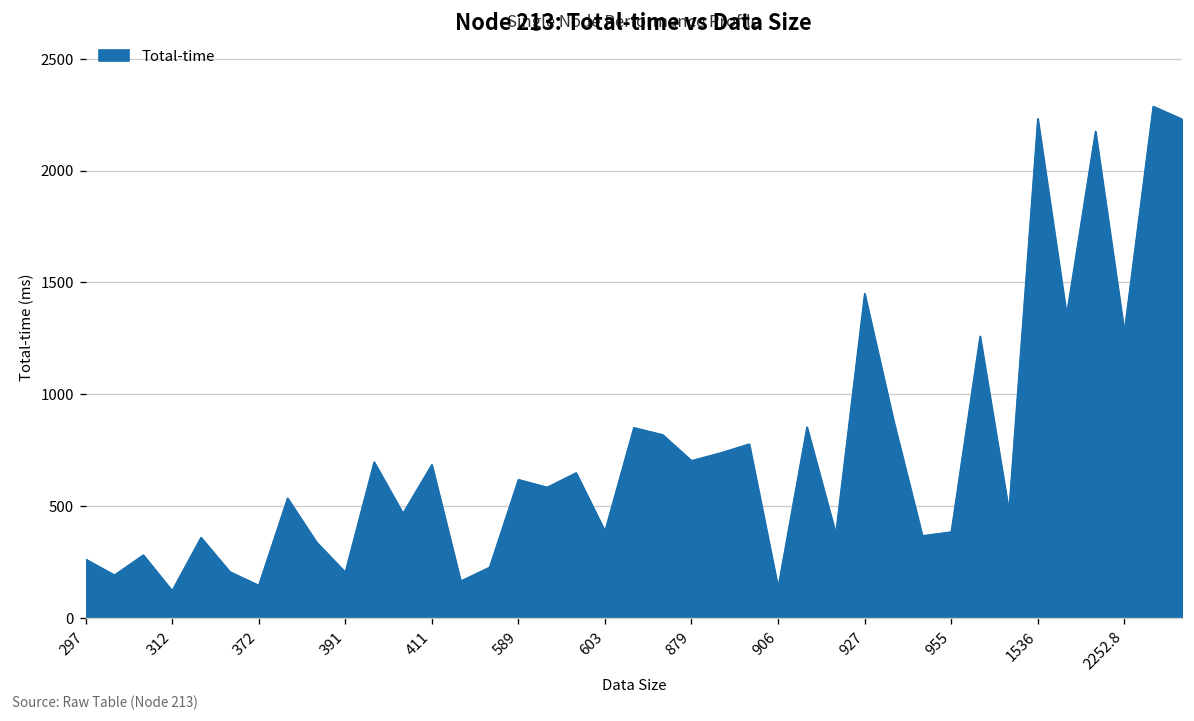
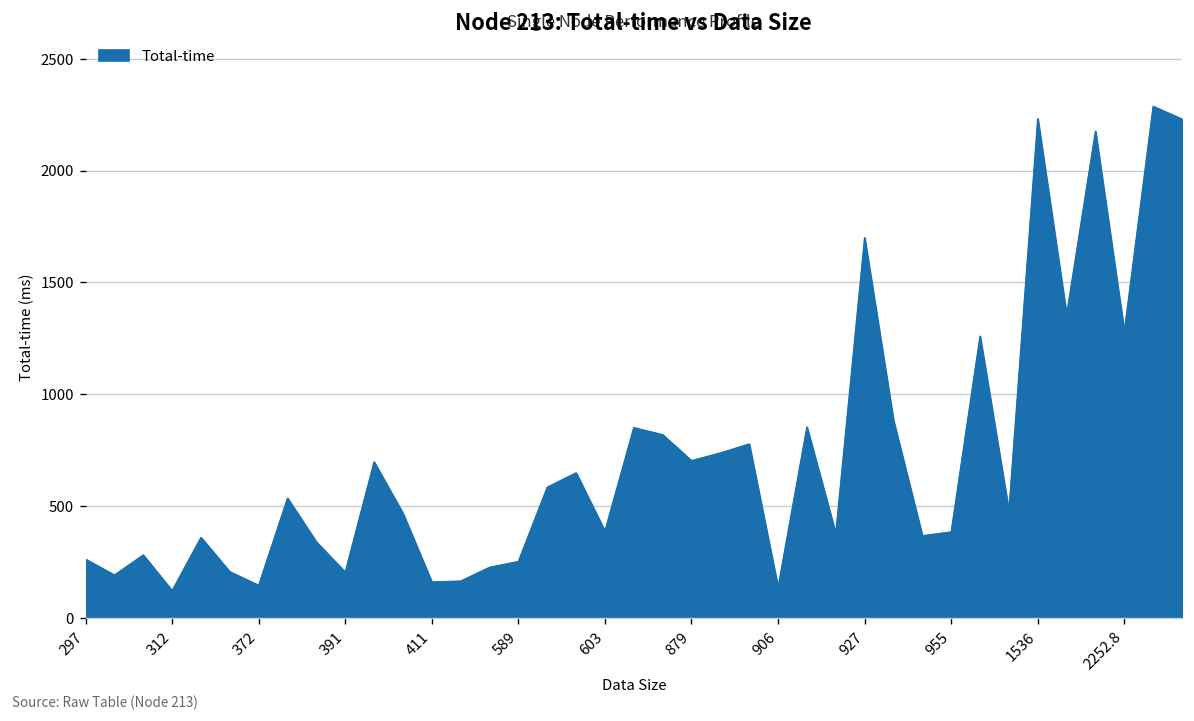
  {
    "297": 260,
    "312": 120,
    "372": 150,
    "391": 210,
-   "411": 690,
-   "589": 620,
+   "411": 160,
+   "589": 250,
    "603": 390,
    "879": 700,
    "906": 140,
-   "927": 1450,
+   "927": 1700,
    "955": 390,
    "1536": 2230,
    "2252.8": 1280
  }
